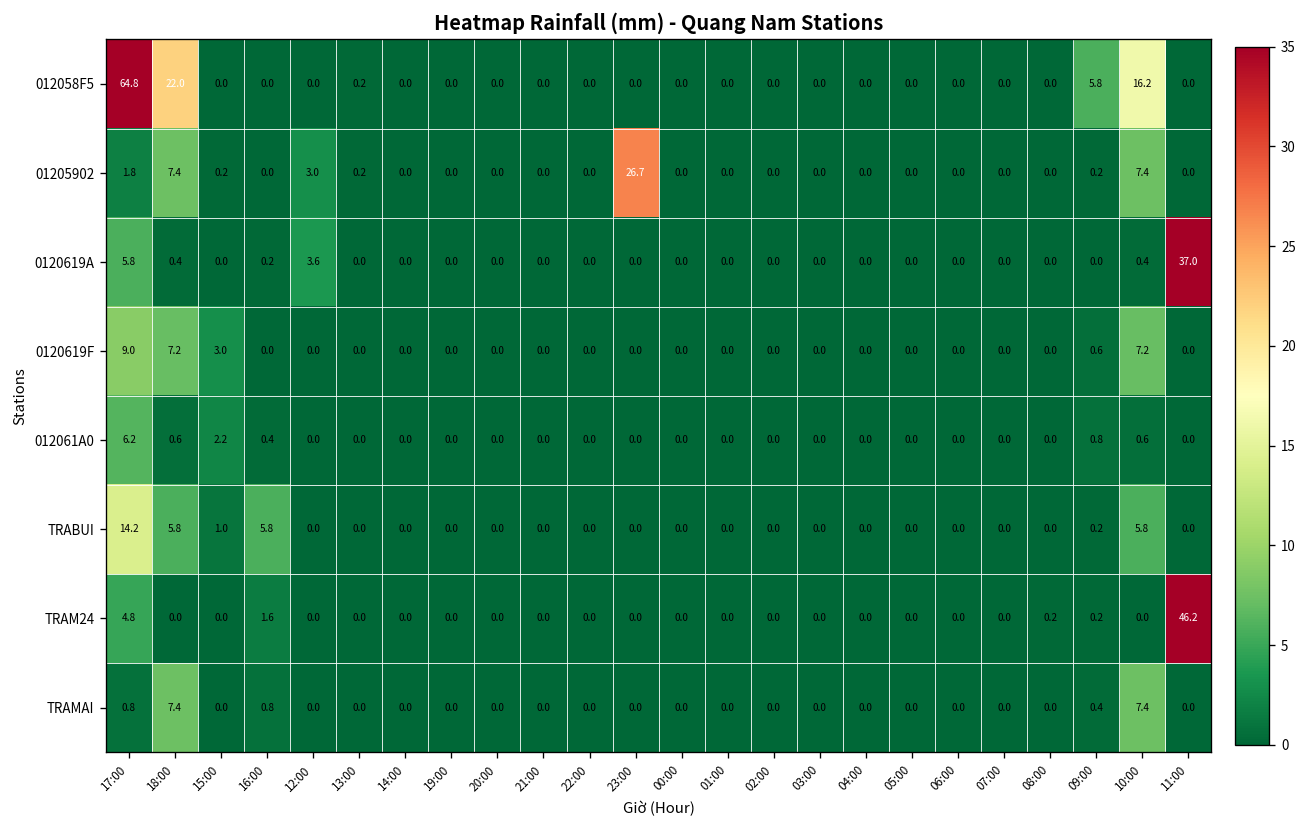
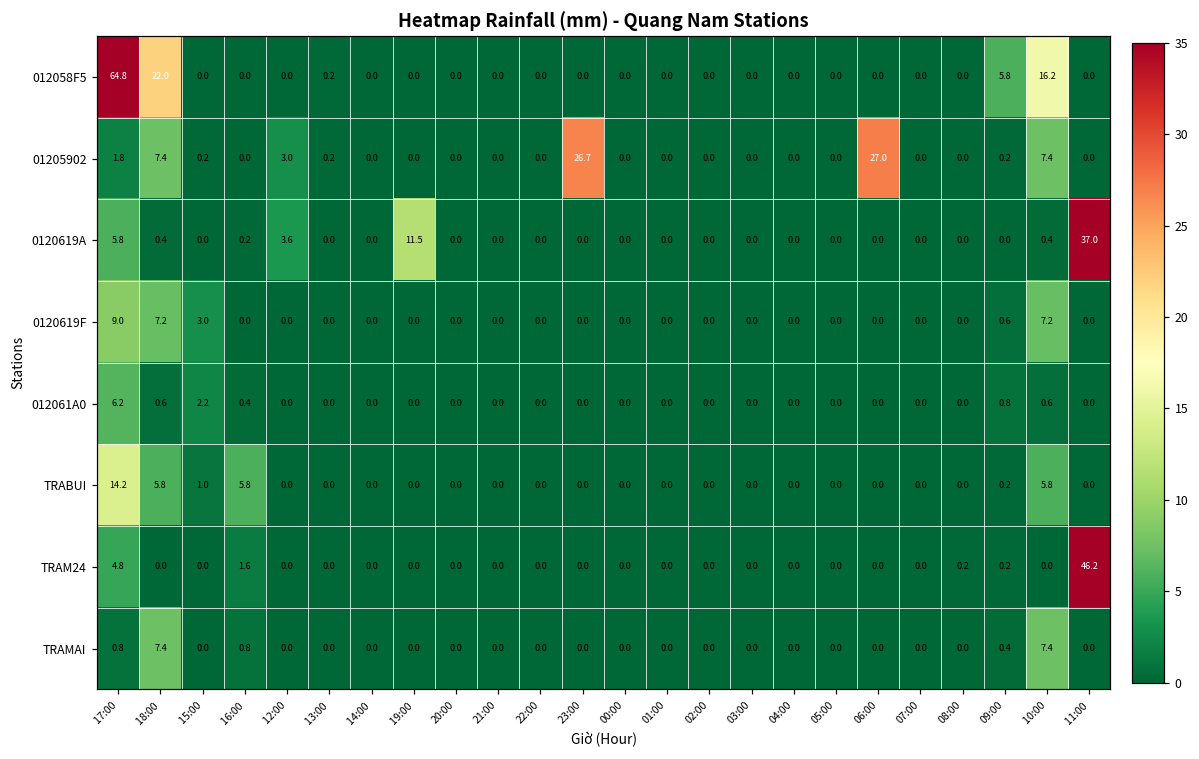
  {
    "012058F5": {
      "17:00": 64.8,
      "18:00": 22.0,
      "15:00": 0.0,
      "16:00": 0.0,
      "12:00": 0.0,
      "13:00": 0.2,
      "14:00": 0.0,
      "19:00": 0.0,
      "20:00": 0.0,
      "21:00": 0.0,
      "22:00": 0.0,
      "23:00": 0.0,
      "00:00": 0.0,
      "01:00": 0.0,
      "02:00": 0.0,
      "03:00": 0.0,
      "04:00": 0.0,
      "05:00": 0.0,
      "06:00": 0.0,
      "07:00": 0.0,
      "08:00": 0.0,
      "09:00": 5.8,
      "10:00": 16.2,
      "11:00": 0.0
    },
    "01205902": {
      "17:00": 1.8,
      "18:00": 7.4,
      "15:00": 0.2,
      "16:00": 0.0,
      "12:00": 3.0,
      "13:00": 0.2,
      "14:00": 0.0,
      "19:00": 0.0,
      "20:00": 0.0,
      "21:00": 0.0,
      "22:00": 0.0,
      "23:00": 26.7,
      "00:00": 0.0,
      "01:00": 0.0,
      "02:00": 0.0,
      "03:00": 0.0,
      "04:00": 0.0,
      "05:00": 0.0,
-     "06:00": 0.0,
+     "06:00": 27.0,
      "07:00": 0.0,
      "08:00": 0.0,
      "09:00": 0.2,
      "10:00": 7.4,
      "11:00": 0.0
    },
    "0120619A": {
      "17:00": 5.8,
      "18:00": 0.4,
      "15:00": 0.0,
      "16:00": 0.2,
      "12:00": 3.6,
      "13:00": 0.0,
      "14:00": 0.0,
-     "19:00": 0.0,
+     "19:00": 11.5,
      "20:00": 0.0,
      "21:00": 0.0,
      "22:00": 0.0,
      "23:00": 0.0,
      "00:00": 0.0,
      "01:00": 0.0,
      "02:00": 0.0,
      "03:00": 0.0,
      "04:00": 0.0,
      "05:00": 0.0,
      "06:00": 0.0,
      "07:00": 0.0,
      "08:00": 0.0,
      "09:00": 0.0,
      "10:00": 0.4,
      "11:00": 37.0
    },
    "0120619F": {
      "17:00": 9.0,
      "18:00": 7.2,
      "15:00": 3.0,
      "16:00": 0.0,
      "12:00": 0.0,
      "13:00": 0.0,
      "14:00": 0.0,
      "19:00": 0.0,
      "20:00": 0.0,
      "21:00": 0.0,
      "22:00": 0.0,
      "23:00": 0.0,
      "00:00": 0.0,
      "01:00": 0.0,
      "02:00": 0.0,
      "03:00": 0.0,
      "04:00": 0.0,
      "05:00": 0.0,
      "06:00": 0.0,
      "07:00": 0.0,
      "08:00": 0.0,
      "09:00": 0.6,
      "10:00": 7.2,
      "11:00": 0.0
    },
    "012061A0": {
      "17:00": 6.2,
      "18:00": 0.6,
      "15:00": 2.2,
      "16:00": 0.4,
      "12:00": 0.0,
      "13:00": 0.0,
      "14:00": 0.0,
      "19:00": 0.0,
      "20:00": 0.0,
      "21:00": 0.0,
      "22:00": 0.0,
      "23:00": 0.0,
      "00:00": 0.0,
      "01:00": 0.0,
      "02:00": 0.0,
      "03:00": 0.0,
      "04:00": 0.0,
      "05:00": 0.0,
      "06:00": 0.0,
      "07:00": 0.0,
      "08:00": 0.0,
      "09:00": 0.8,
      "10:00": 0.6,
      "11:00": 0.0
    },
    "TRABUI": {
      "17:00": 14.2,
      "18:00": 5.8,
      "15:00": 1.0,
      "16:00": 5.8,
      "12:00": 0.0,
      "13:00": 0.0,
      "14:00": 0.0,
      "19:00": 0.0,
      "20:00": 0.0,
      "21:00": 0.0,
      "22:00": 0.0,
      "23:00": 0.0,
      "00:00": 0.0,
      "01:00": 0.0,
      "02:00": 0.0,
      "03:00": 0.0,
      "04:00": 0.0,
      "05:00": 0.0,
      "06:00": 0.0,
      "07:00": 0.0,
      "08:00": 0.0,
      "09:00": 0.2,
      "10:00": 5.8,
      "11:00": 0.0
    },
    "TRAM24": {
      "17:00": 4.8,
      "18:00": 0.0,
      "15:00": 0.0,
      "16:00": 1.6,
      "12:00": 0.0,
      "13:00": 0.0,
      "14:00": 0.0,
      "19:00": 0.0,
      "20:00": 0.0,
      "21:00": 0.0,
      "22:00": 0.0,
      "23:00": 0.0,
      "00:00": 0.0,
      "01:00": 0.0,
      "02:00": 0.0,
      "03:00": 0.0,
      "04:00": 0.0,
      "05:00": 0.0,
      "06:00": 0.0,
      "07:00": 0.0,
      "08:00": 0.2,
      "09:00": 0.2,
      "10:00": 0.0,
      "11:00": 46.2
    },
    "TRAMAI": {
      "17:00": 0.8,
      "18:00": 7.4,
      "15:00": 0.0,
      "16:00": 0.8,
      "12:00": 0.0,
      "13:00": 0.0,
      "14:00": 0.0,
      "19:00": 0.0,
      "20:00": 0.0,
      "21:00": 0.0,
      "22:00": 0.0,
      "23:00": 0.0,
      "00:00": 0.0,
      "01:00": 0.0,
      "02:00": 0.0,
      "03:00": 0.0,
      "04:00": 0.0,
      "05:00": 0.0,
      "06:00": 0.0,
      "07:00": 0.0,
      "08:00": 0.0,
      "09:00": 0.4,
      "10:00": 7.4,
      "11:00": 0.0
    }
  }
